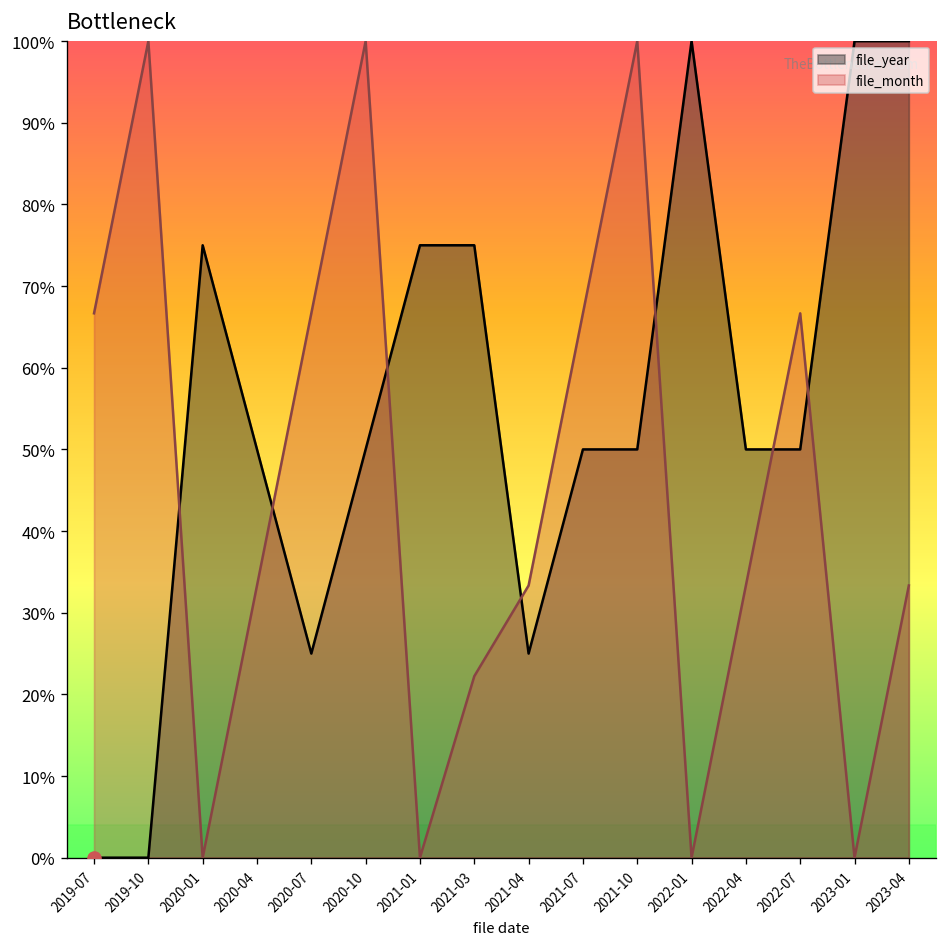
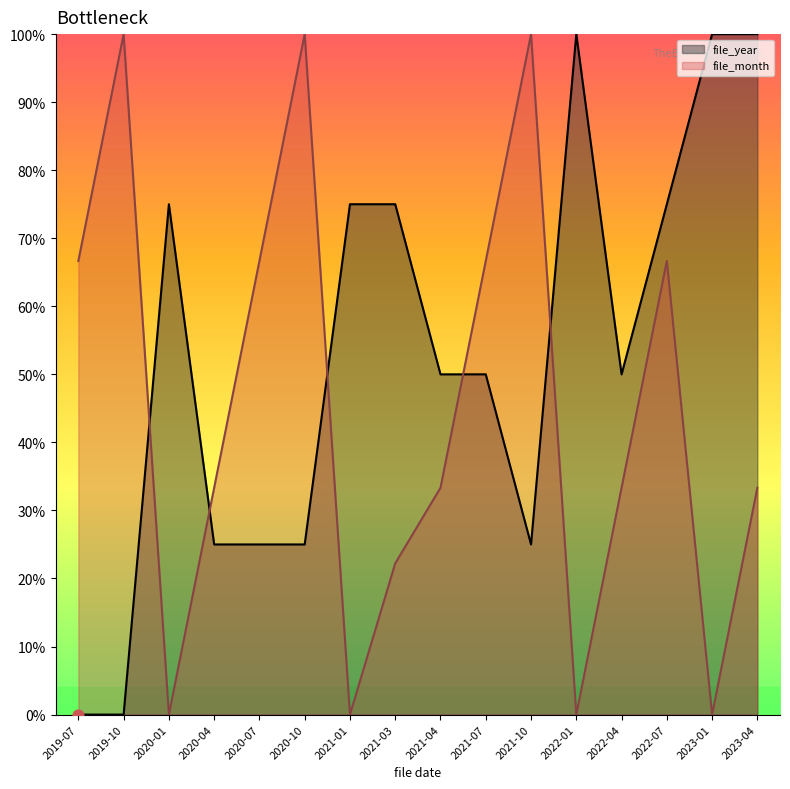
  {
    "file_year": {
      "2020-01": "75%",
-     "2020-04": "50%",
+     "2020-04": "25%",
      "2020-07": "25%",
-     "2020-10": "50%",
+     "2020-10": "25%",
      "2021-01": "75%",
      "2021-03": "75%",
-     "2021-04": "25%",
+     "2021-04": "50%",
      "2021-07": "50%",
-     "2021-10": "50%",
+     "2021-10": "25%",
      "2022-01": "100%",
      "2022-04": "50%",
-     "2022-07": "50%",
+     "2022-07": "75%",
      "2023-01": "100%",
      "2023-04": "100%"
    }
  }
